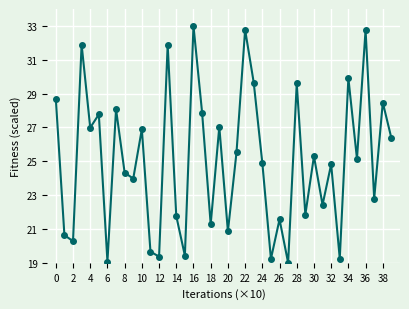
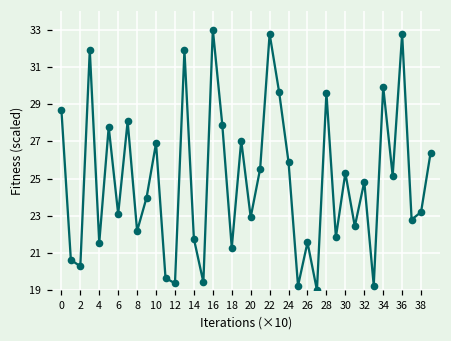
  {
    "0": 28.7,
    "2": 20.3,
-   "4": 27.0,
-   "6": 19.1,
-   "8": 24.3,
+   "4": 21.5,
+   "6": 23.1,
+   "8": 22.2,
    "12": 19.4,
    "14": 21.8,
    "16": 33.0,
    "18": 21.3,
-   "20": 20.9,
+   "20": 22.9,
    "22": 32.8,
-   "24": 24.9,
+   "24": 25.9,
    "26": 21.6,
    "28": 29.6,
    "32": 24.8,
    "34": 29.9,
    "36": 32.8,
-   "38": 28.5
+   "38": 23.2
  }
